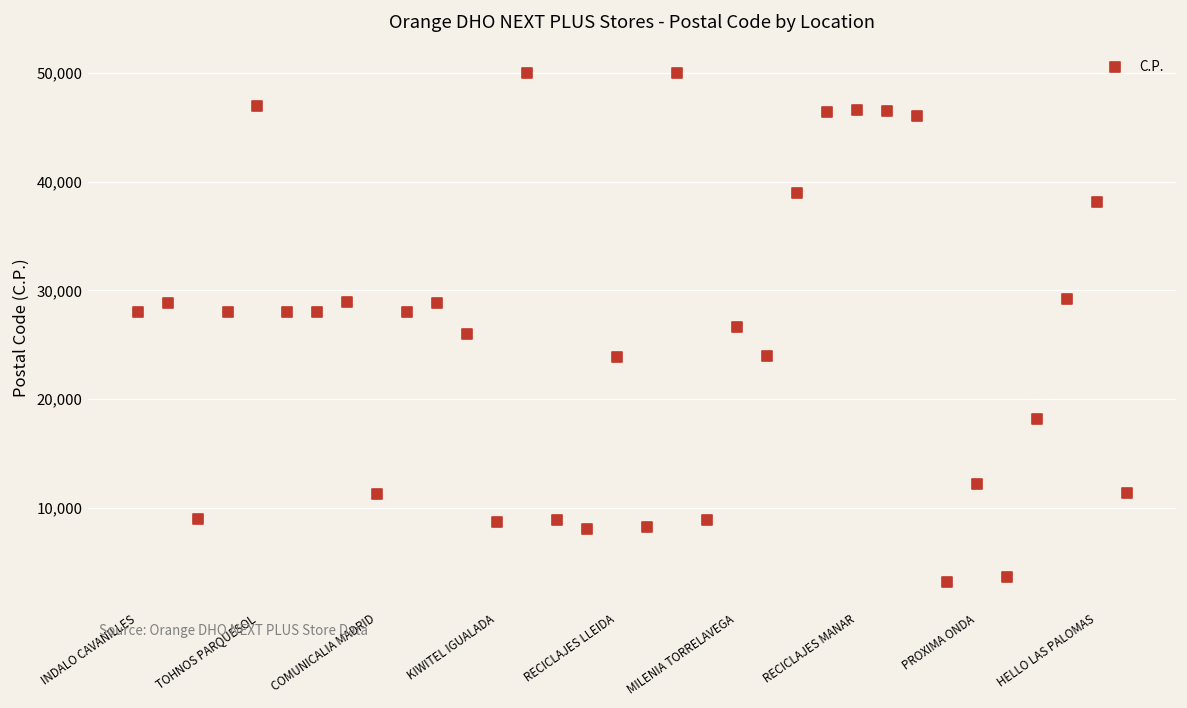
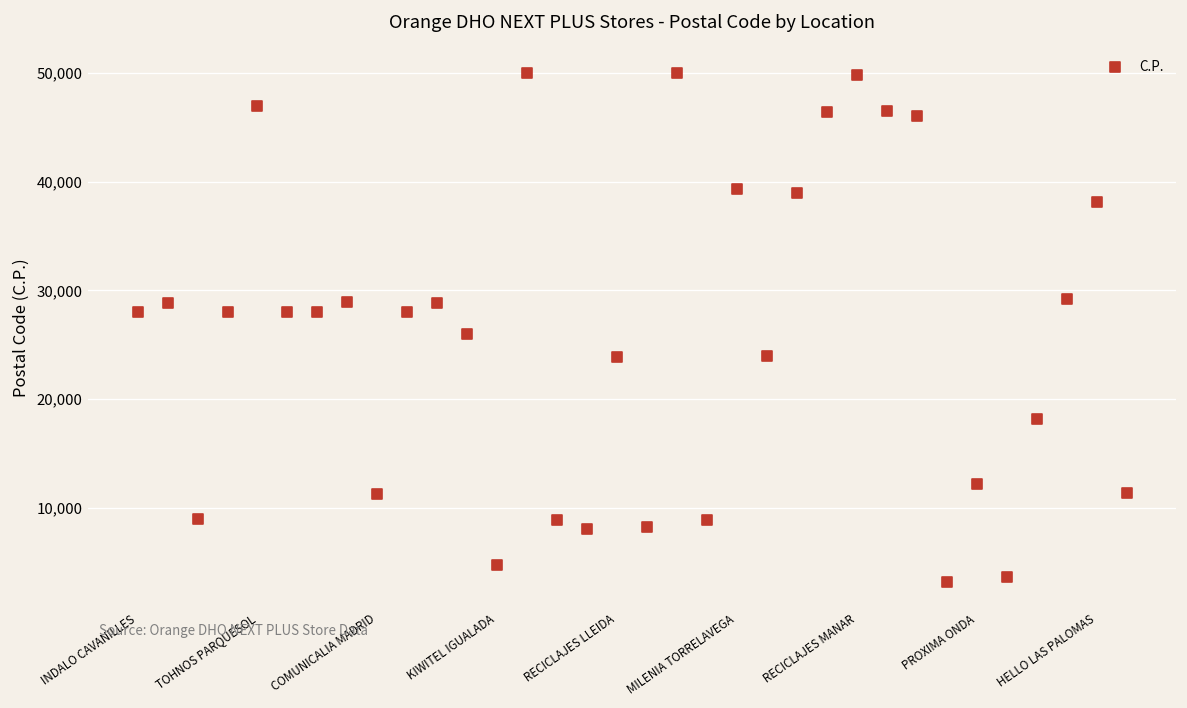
  {
-   "KIWITEL IGUALADA": "9,000",
-   "MILENIA TORRELAVEGA": "27,000",
-   "RECICLAJES MANAR": "47,000"
+   "KIWITEL IGUALADA": "5,000",
+   "MILENIA TORRELAVEGA": "39,000",
+   "RECICLAJES MANAR": "50,000"
  }
